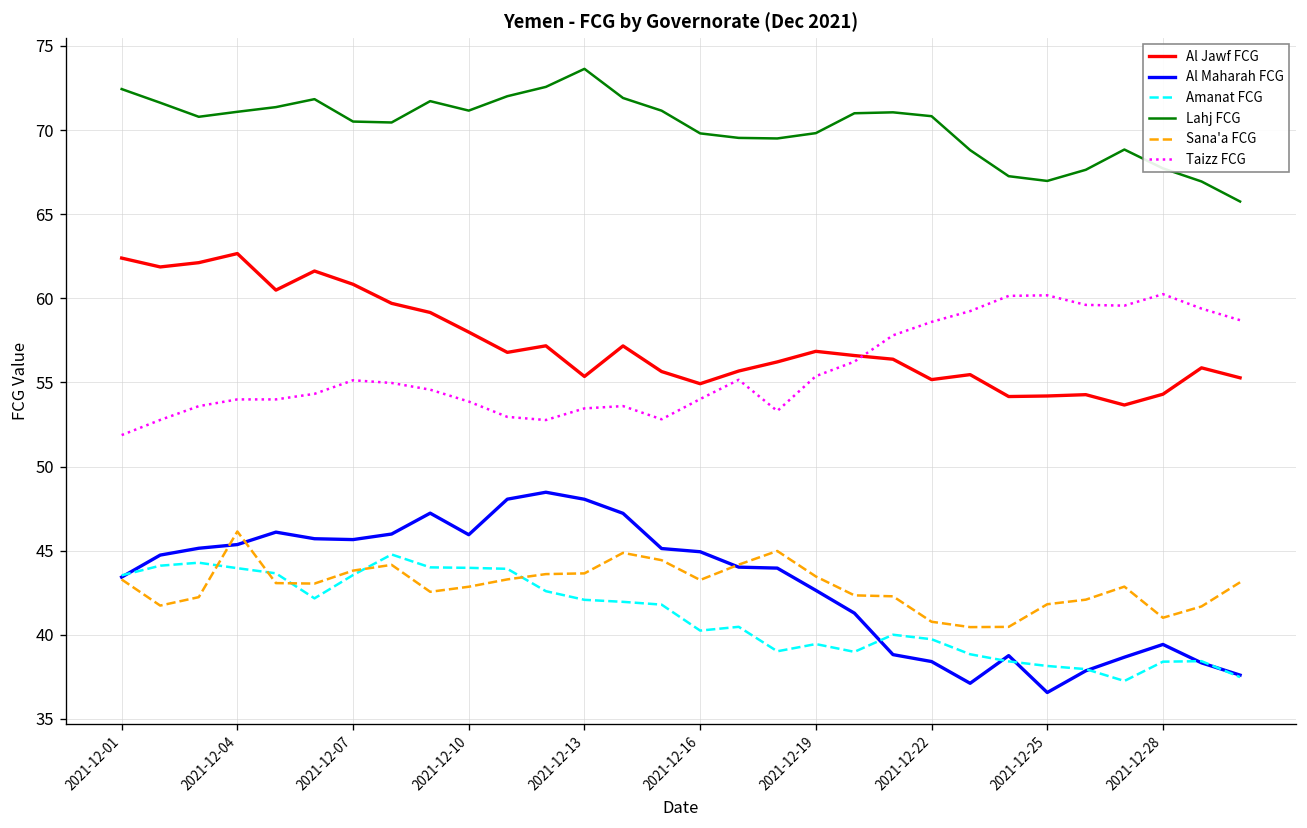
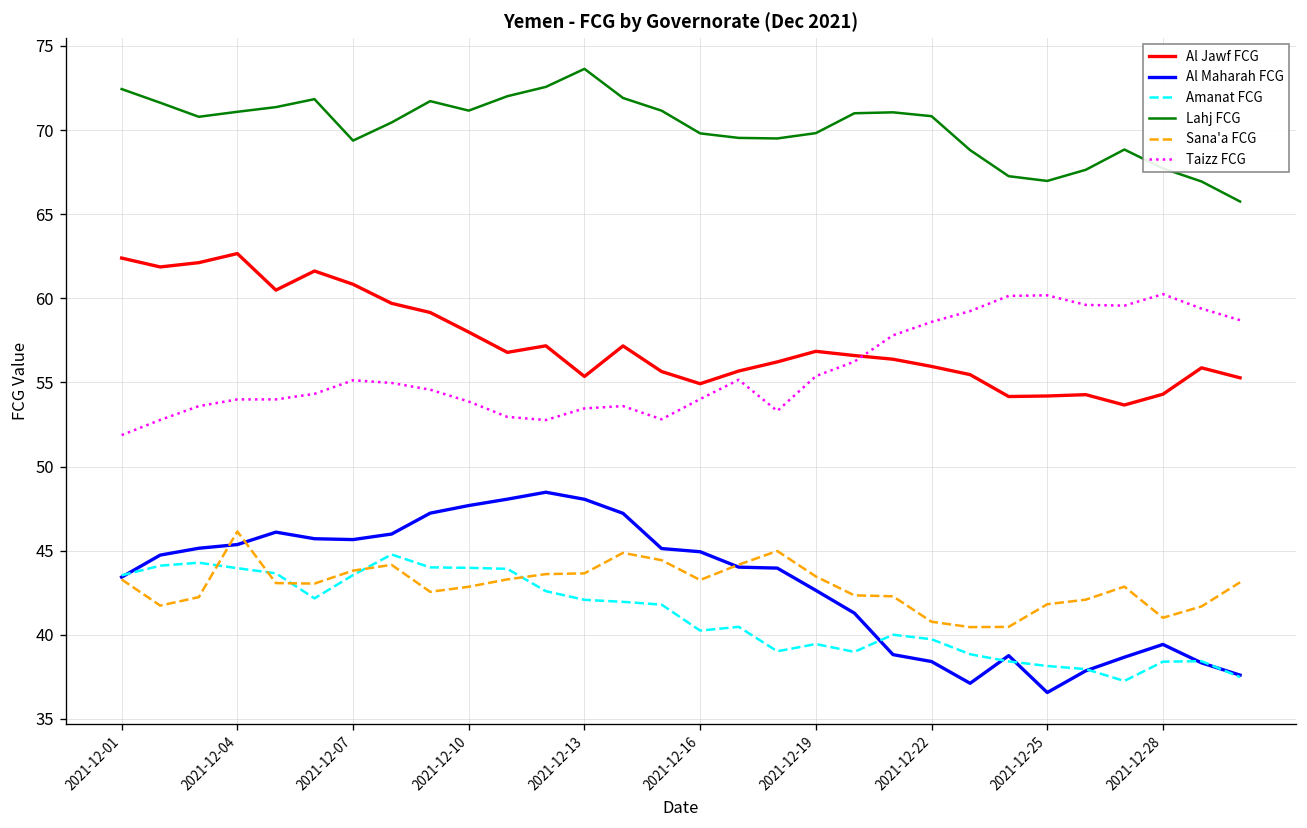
  {
    "Al Jawf FCG": {
      "2021-12-01": 62.4,
      "2021-12-04": 62.7,
      "2021-12-07": 60.8,
      "2021-12-10": 58.0,
      "2021-12-13": 55.4,
      "2021-12-16": 54.9,
      "2021-12-19": 56.8,
-     "2021-12-22": 55.2,
+     "2021-12-22": 56.0,
      "2021-12-25": 54.2,
      "2021-12-28": 54.3
    },
    "Al Maharah FCG": {
      "2021-12-04": 45.4,
      "2021-12-07": 45.7,
-     "2021-12-10": 46.0,
+     "2021-12-10": 47.7,
      "2021-12-13": 48.1,
      "2021-12-16": 44.9,
      "2021-12-19": 42.6,
      "2021-12-22": 38.4,
      "2021-12-25": 36.6,
      "2021-12-28": 39.4
    },
    "Amanat FCG": {
      "2021-12-04": 44.0,
      "2021-12-07": 43.6,
      "2021-12-10": 44.0,
      "2021-12-13": 42.1,
      "2021-12-16": 40.3,
      "2021-12-19": 39.5,
      "2021-12-22": 39.7,
      "2021-12-25": 38.2,
      "2021-12-28": 38.4
    },
    "Lahj FCG": {
      "2021-12-01": 72.4,
      "2021-12-04": 71.1,
-     "2021-12-07": 70.5,
+     "2021-12-07": 69.4,
      "2021-12-10": 71.2,
      "2021-12-13": 73.6,
      "2021-12-16": 69.8,
      "2021-12-19": 69.8,
      "2021-12-22": 70.8,
      "2021-12-25": 67.0,
      "2021-12-28": 67.7
    },
    "Sana'a FCG": {
      "2021-12-04": 46.1,
      "2021-12-07": 43.8,
      "2021-12-10": 42.9,
      "2021-12-13": 43.7,
      "2021-12-16": 43.3,
      "2021-12-19": 43.5,
      "2021-12-22": 40.8,
      "2021-12-25": 41.8,
      "2021-12-28": 41.0
    },
    "Taizz FCG": {
      "2021-12-01": 51.9,
      "2021-12-04": 54.0,
      "2021-12-07": 55.1,
      "2021-12-10": 53.9,
      "2021-12-13": 53.5,
      "2021-12-16": 54.0,
      "2021-12-19": 55.4,
      "2021-12-22": 58.6,
      "2021-12-25": 60.2,
      "2021-12-28": 60.2
    }
  }
